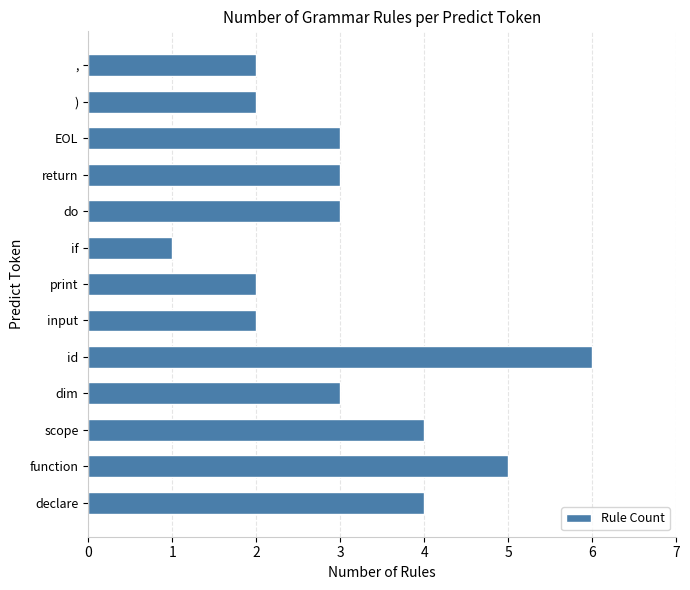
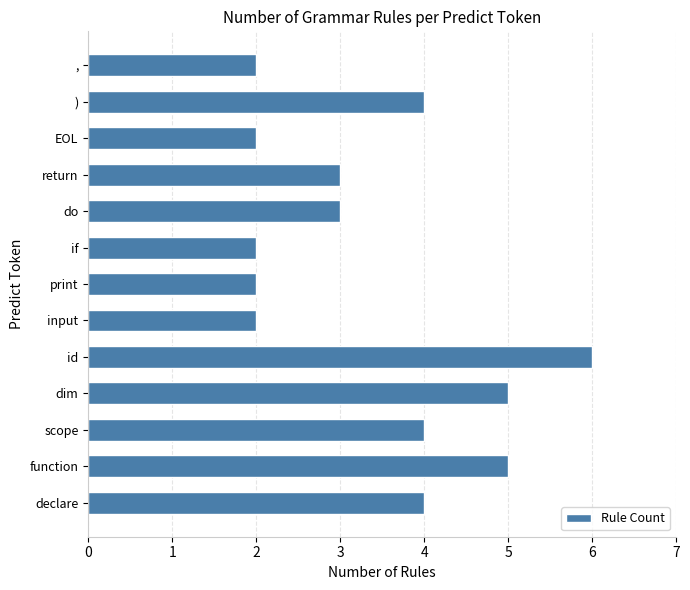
  {
    ",": 2,
-   ")": 2,
-   "EOL": 3,
+   ")": 4,
+   "EOL": 2,
    "return": 3,
    "do": 3,
-   "if": 1,
+   "if": 2,
    "print": 2,
    "input": 2,
    "id": 6,
-   "dim": 3,
+   "dim": 5,
    "scope": 4,
    "function": 5,
    "declare": 4
  }
